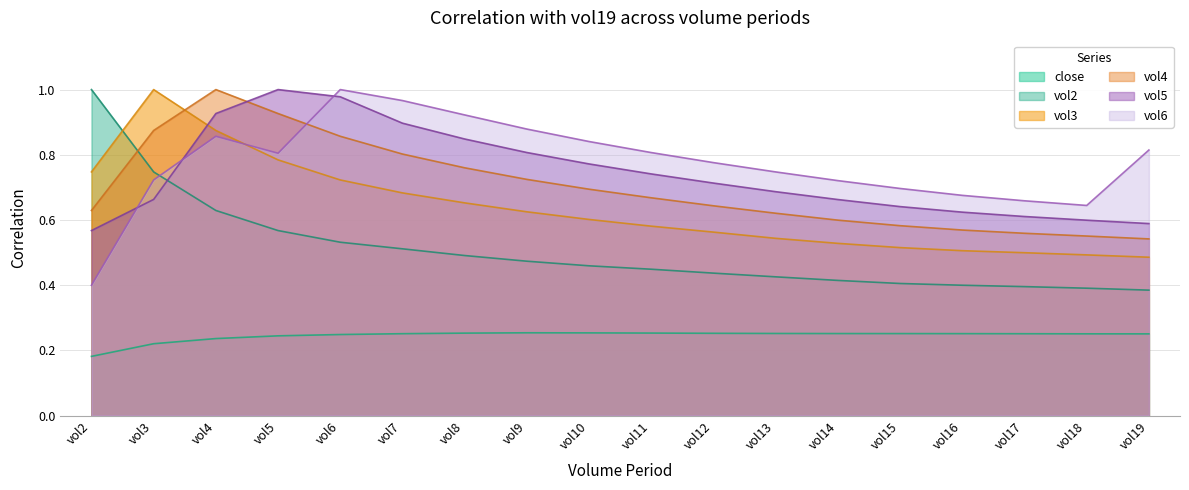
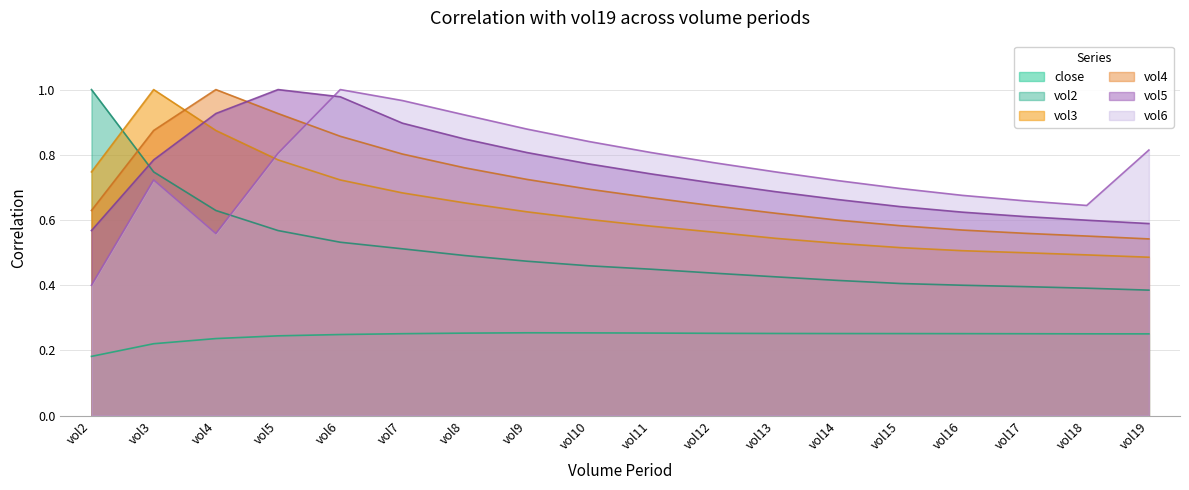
  {
    "vol5": {
      "vol2": 0.57,
-     "vol3": 0.66,
+     "vol3": 0.78,
      "vol4": 0.93,
      "vol5": 1.00,
      "vol6": 0.98,
      "vol7": 0.90,
      "vol8": 0.85,
      "vol9": 0.81,
      "vol10": 0.77,
      "vol11": 0.74,
      "vol12": 0.71,
      "vol13": 0.69,
      "vol14": 0.66,
      "vol15": 0.64,
      "vol16": 0.62,
      "vol17": 0.61,
      "vol18": 0.60,
      "vol19": 0.59
    },
    "vol6": {
      "vol2": 0.40,
      "vol3": 0.72,
-     "vol4": 0.86,
+     "vol4": 0.56,
      "vol5": 0.80,
      "vol6": 1.00,
      "vol7": 0.97,
      "vol8": 0.92,
      "vol9": 0.88,
      "vol10": 0.84,
      "vol11": 0.81,
      "vol12": 0.78,
      "vol13": 0.75,
      "vol14": 0.72,
      "vol15": 0.70,
      "vol16": 0.68,
      "vol17": 0.66,
      "vol18": 0.64,
      "vol19": 0.81
    }
  }
